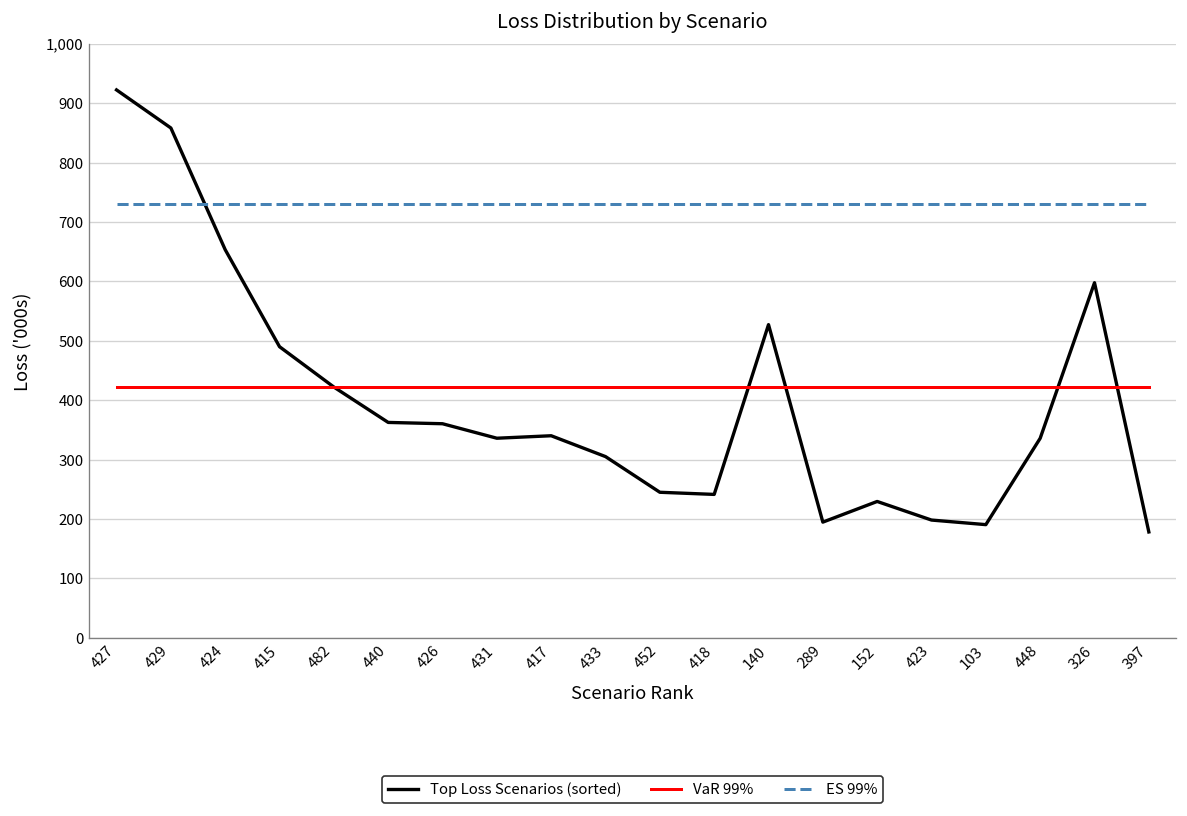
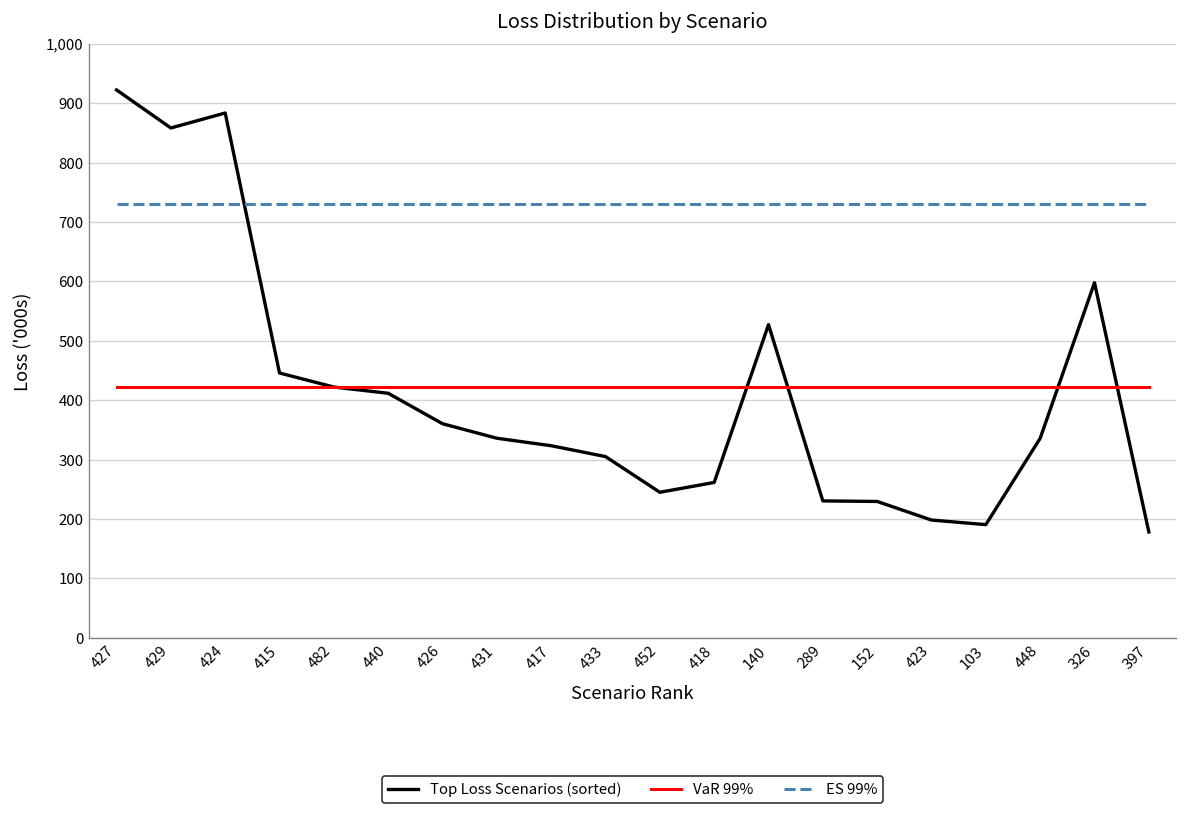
  {
    "Top Loss Scenarios (sorted)": {
      "427": 920,
      "429": 860,
-     "424": 650,
-     "415": 490,
-     "440": 360,
+     "424": 880,
+     "415": 450,
+     "440": 410,
      "426": 360,
      "431": 340,
-     "417": 340,
+     "417": 320,
      "433": 310,
      "452": 250,
-     "418": 240,
+     "418": 260,
      "140": 530,
-     "289": 190,
+     "289": 230,
      "152": 230,
      "423": 200,
      "103": 190,
      "448": 340,
      "326": 600,
      "397": 180
    },
    "VaR 99%": {
      "427": 420,
      "429": 420,
      "424": 420,
      "415": 420,
      "440": 420,
      "426": 420,
      "431": 420,
      "417": 420,
      "433": 420,
      "452": 420,
      "418": 420,
      "140": 420,
      "289": 420,
      "152": 420,
      "423": 420,
      "103": 420,
      "448": 420,
      "326": 420,
      "397": 420
    },
    "ES 99%": {
      "427": 730,
      "429": 730,
      "424": 730,
      "415": 730,
      "482": 730,
      "440": 730,
      "426": 730,
      "431": 730,
      "417": 730,
      "433": 730,
      "452": 730,
      "418": 730,
      "140": 730,
      "289": 730,
      "152": 730,
      "423": 730,
      "103": 730,
      "448": 730,
      "326": 730,
      "397": 730
    }
  }
